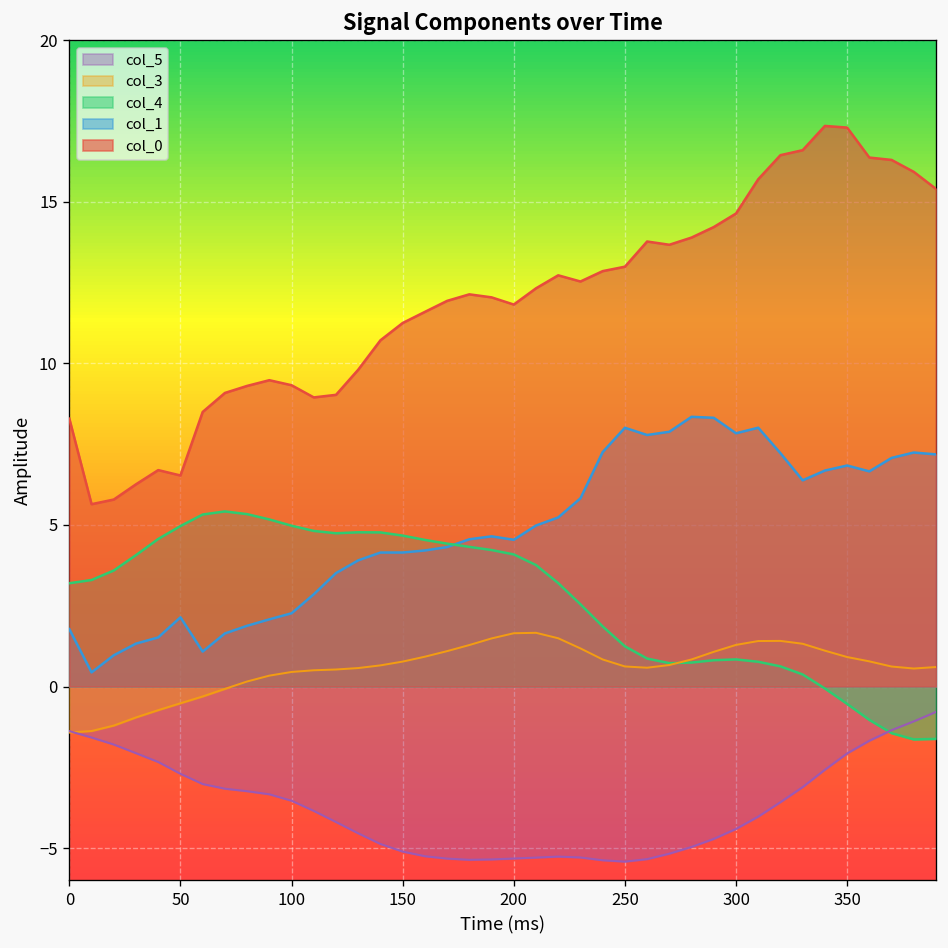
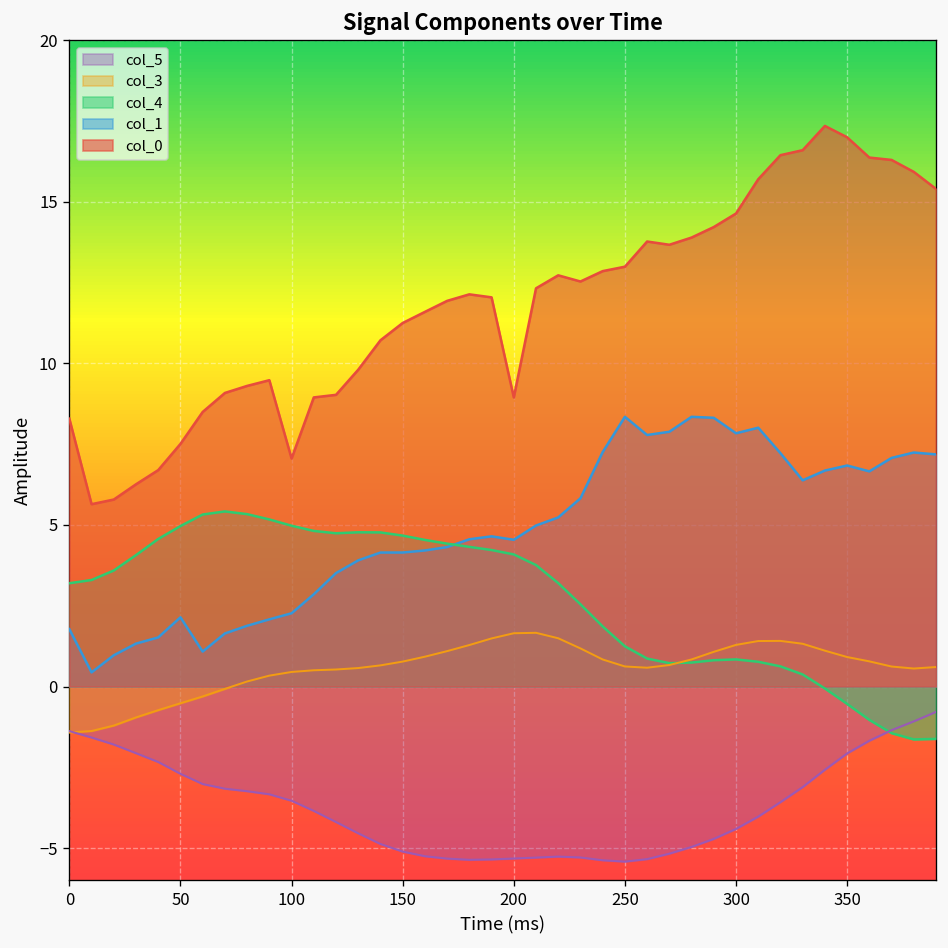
  {
    "col_1": {
      "0": 1.8,
      "50": 2.1,
      "100": 2.3,
      "150": 4.1,
      "200": 4.5,
-     "250": 8.0,
+     "250": 8.3,
      "300": 7.8,
      "350": 6.8
    },
    "col_0": {
      "0": 8.3,
-     "50": 6.5,
-     "100": 9.3,
+     "50": 7.5,
+     "100": 7.1,
      "150": 11.2,
-     "200": 11.8,
+     "200": 8.9,
      "250": 13.0,
      "300": 14.6,
-     "350": 17.3
+     "350": 17.0
    }
  }
